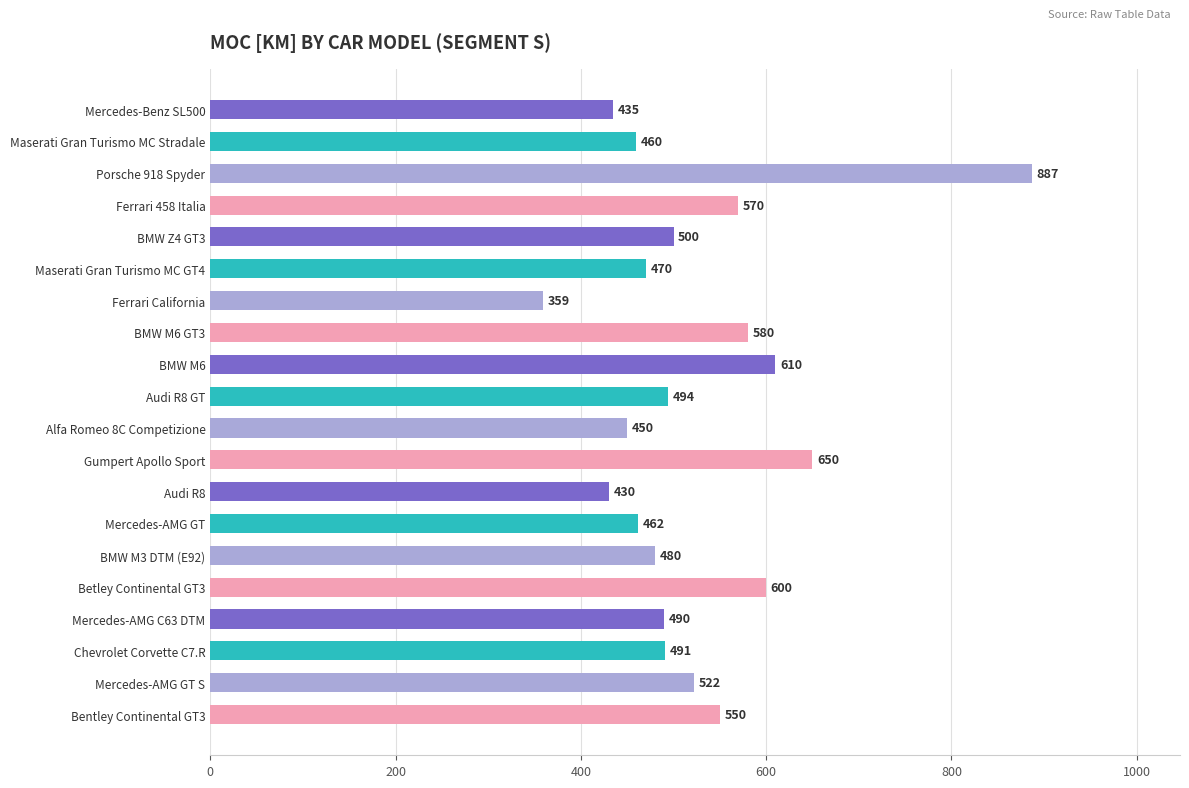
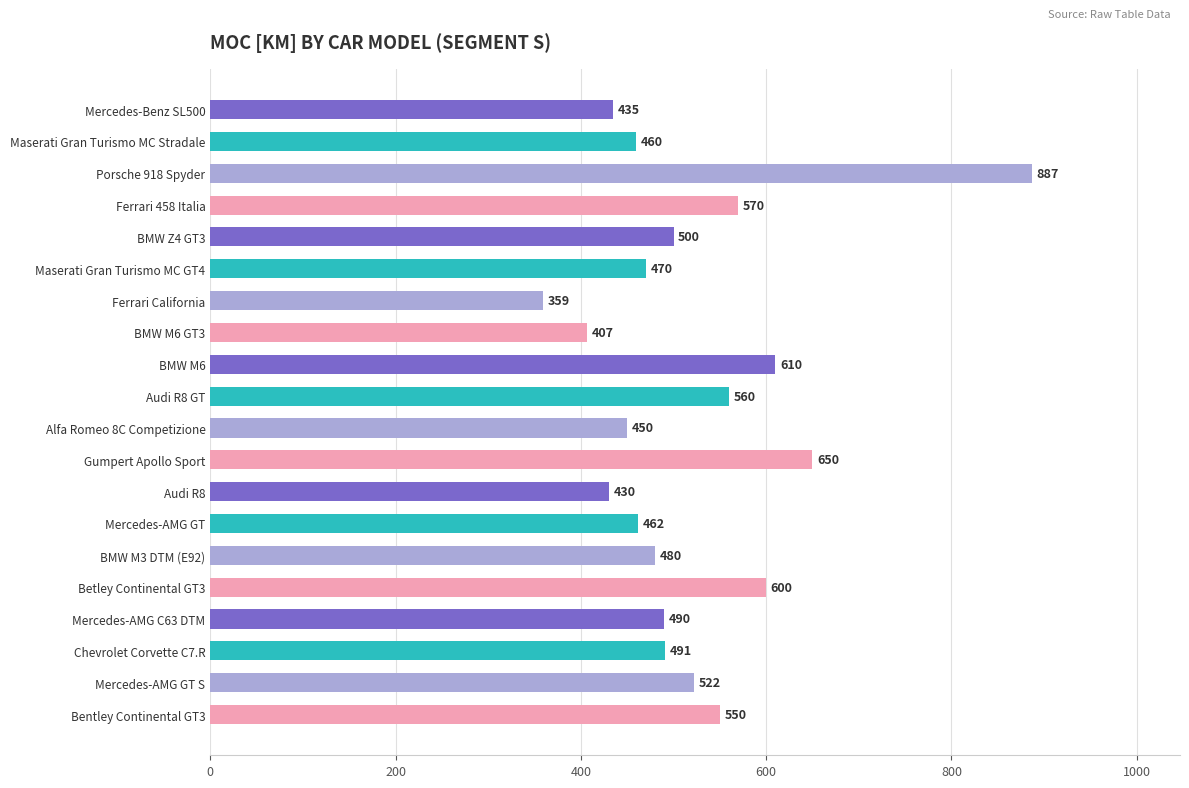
  {
    "Mercedes-Benz SL500": 435,
    "Maserati Gran Turismo MC Stradale": 460,
    "Porsche 918 Spyder": 887,
    "Ferrari 458 Italia": 570,
    "BMW Z4 GT3": 500,
    "Maserati Gran Turismo MC GT4": 470,
    "Ferrari California": 359,
-   "BMW M6 GT3": 580,
+   "BMW M6 GT3": 407,
    "BMW M6": 610,
-   "Audi R8 GT": 494,
+   "Audi R8 GT": 560,
    "Alfa Romeo 8C Competizione": 450,
    "Gumpert Apollo Sport": 650,
    "Audi R8": 430,
    "Mercedes-AMG GT": 462,
    "BMW M3 DTM (E92)": 480,
    "Betley Continental GT3": 600,
    "Mercedes-AMG C63 DTM": 490,
    "Chevrolet Corvette C7.R": 491,
    "Mercedes-AMG GT S": 522,
    "Bentley Continental GT3": 550
  }
